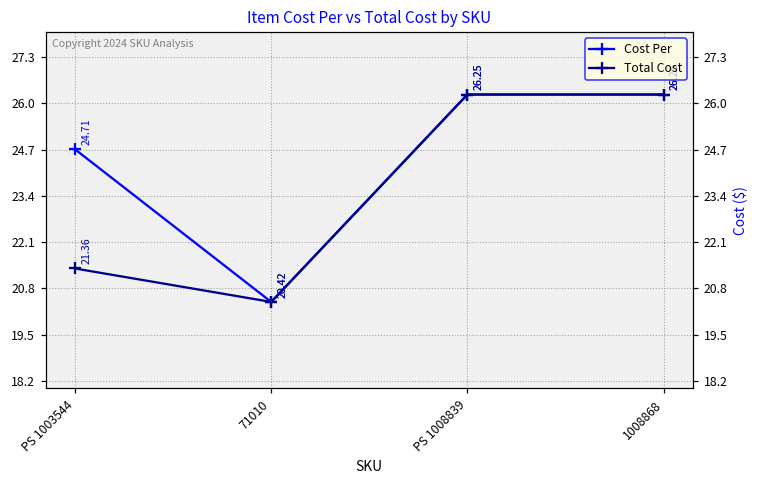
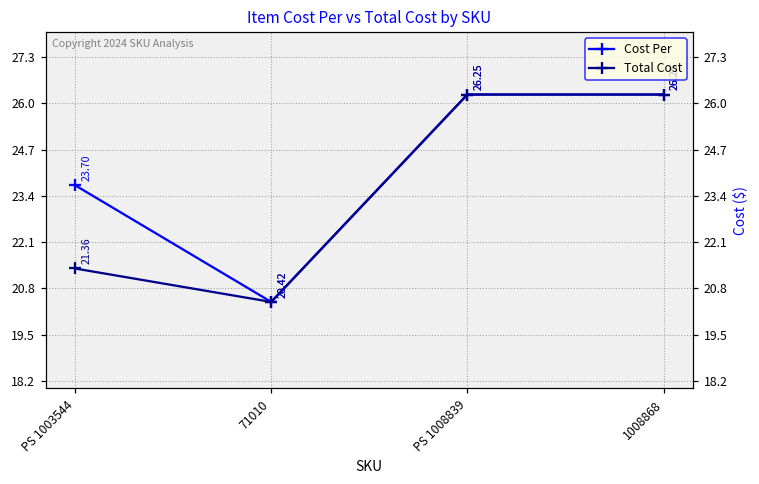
  {
    "Cost Per": {
-     "PS 1003544": 24.71
+     "PS 1003544": 23.70
    },
    "Total Cost": {
      "PS 1003544": 21.36
    }
  }
